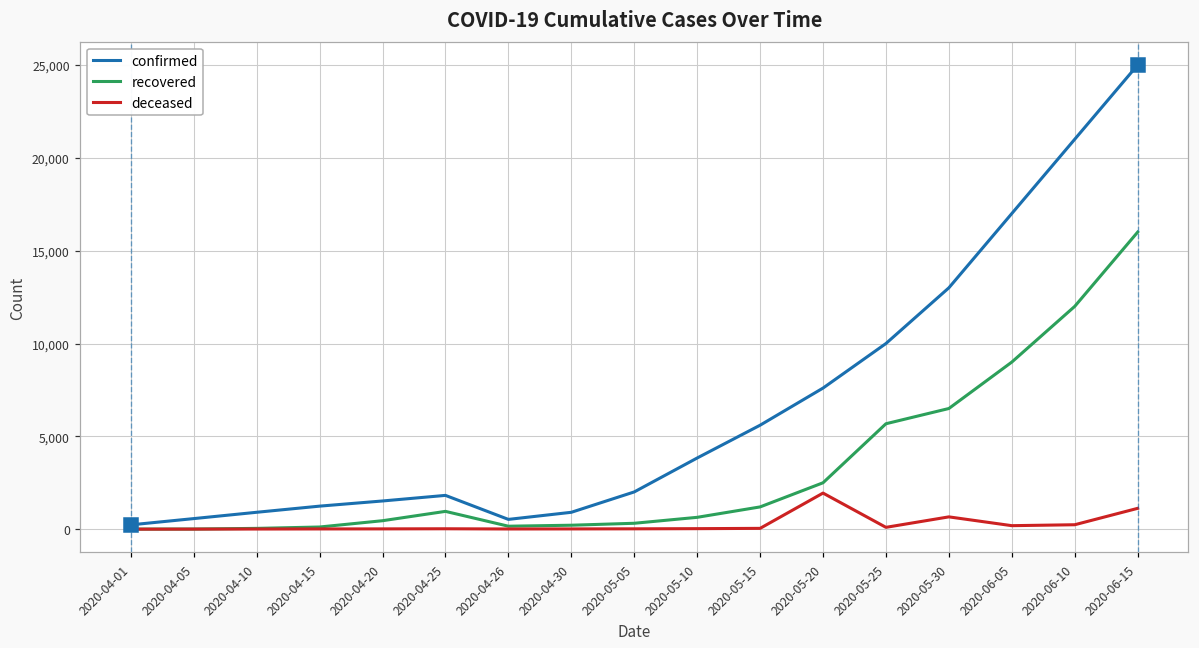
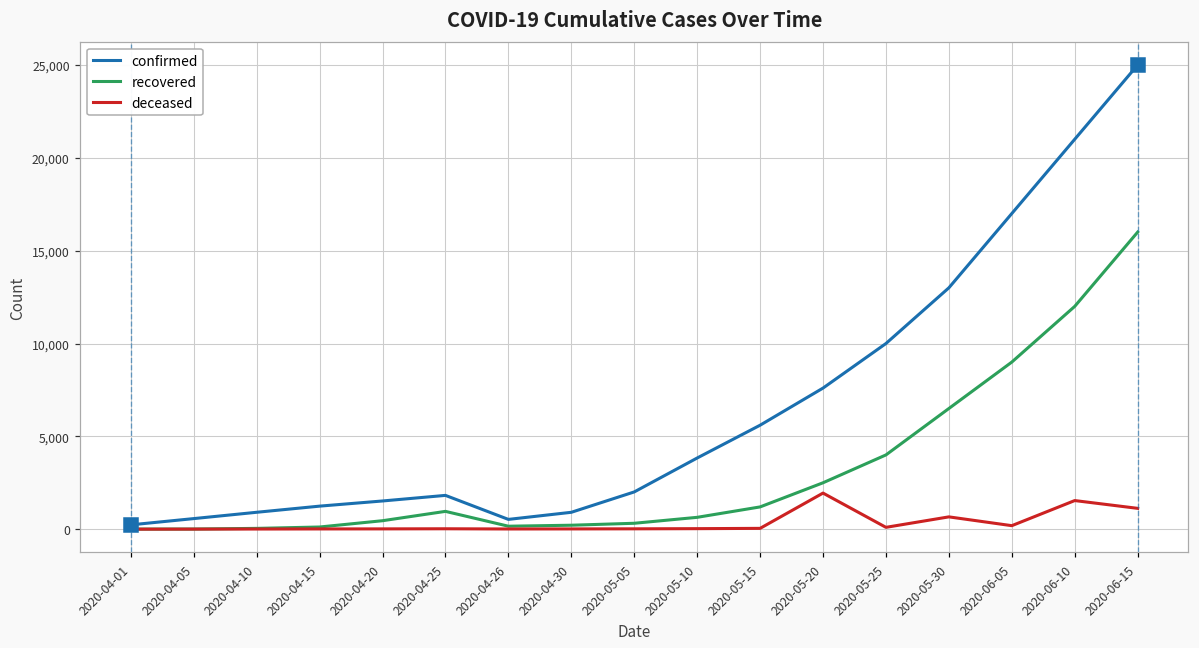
  {
    "recovered": {
      "2020-04-20": "500",
      "2020-04-25": "1,000",
      "2020-04-30": "200",
      "2020-05-05": "300",
      "2020-05-10": "600",
      "2020-05-15": "1,200",
      "2020-05-20": "2,500",
-     "2020-05-25": "5,700",
+     "2020-05-25": "4,000",
      "2020-05-30": "6,500",
      "2020-06-05": "9,000",
      "2020-06-10": "12,000",
      "2020-06-15": "16,000"
    },
    "deceased": {
      "2020-04-20": "0",
      "2020-04-25": "0",
      "2020-04-30": "0",
      "2020-05-05": "0",
      "2020-05-10": "0",
      "2020-05-15": "0",
      "2020-05-20": "1,900",
      "2020-05-25": "100",
      "2020-05-30": "700",
      "2020-06-05": "200",
-     "2020-06-10": "200",
+     "2020-06-10": "1,500",
      "2020-06-15": "1,100"
    }
  }
